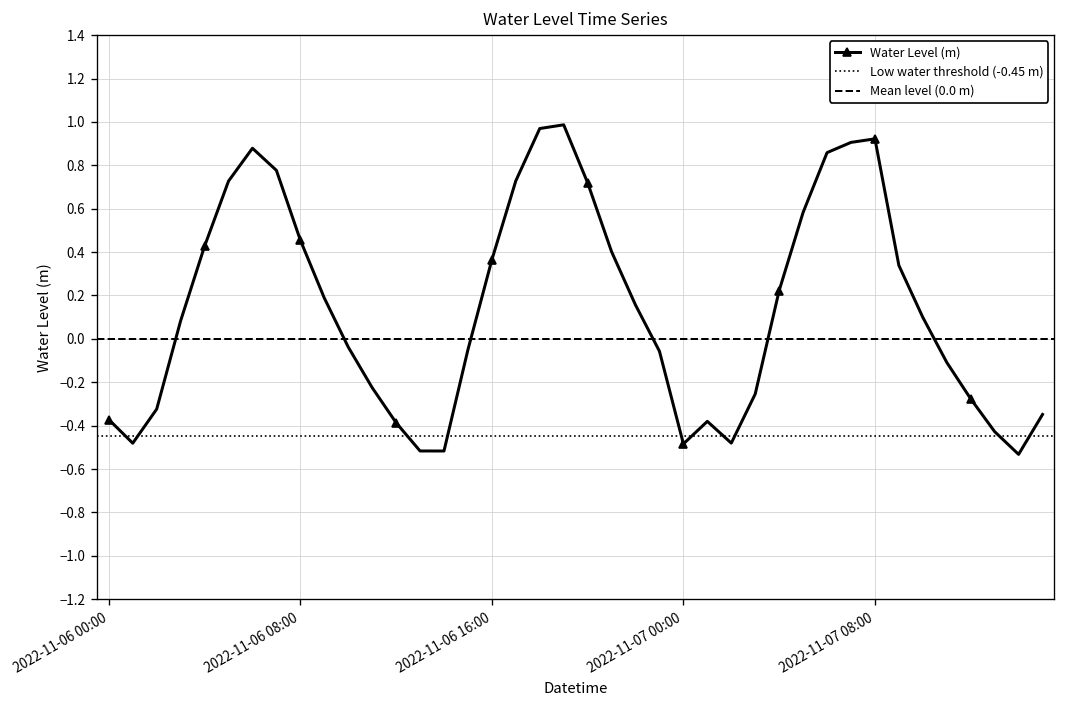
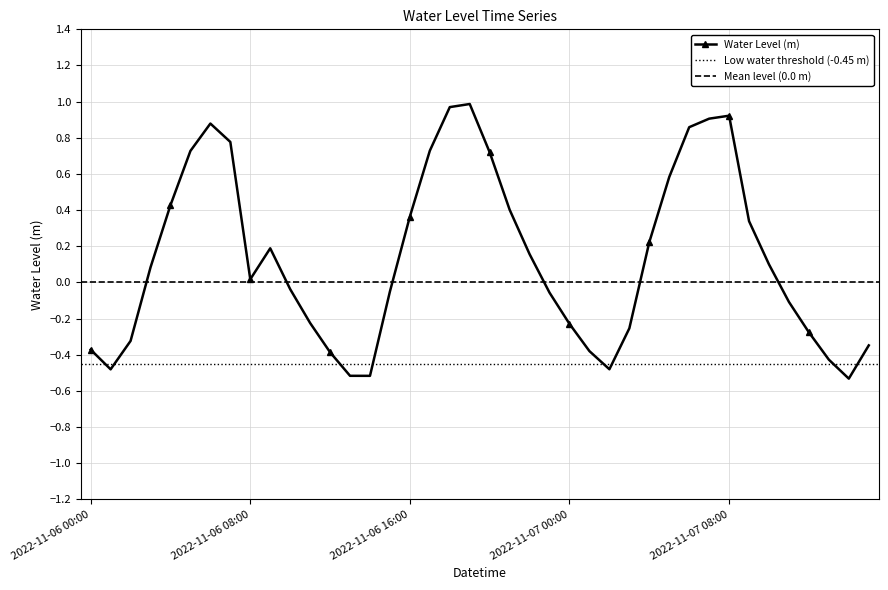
  {
    "2022-11-06 00:00": -0.37,
-   "2022-11-06 08:00": 0.46,
+   "2022-11-06 08:00": 0.02,
    "2022-11-06 16:00": 0.36,
-   "2022-11-07 00:00": -0.48,
+   "2022-11-07 00:00": -0.23,
    "2022-11-07 08:00": 0.92
  }
